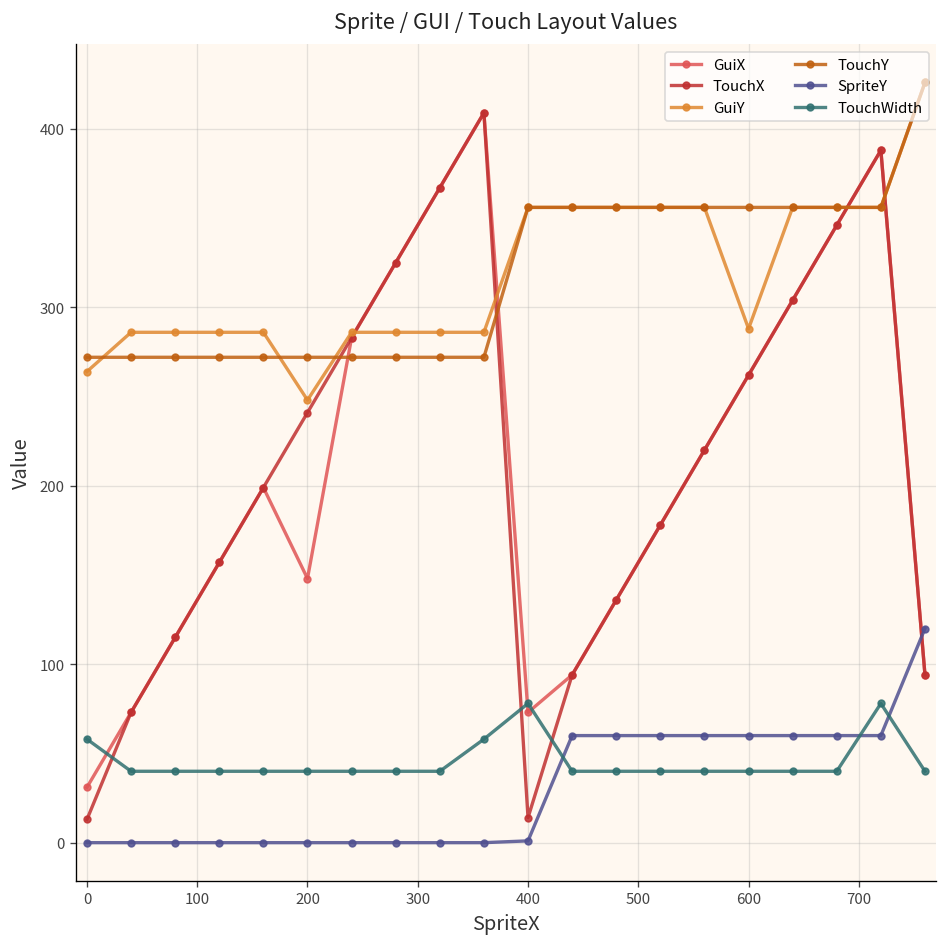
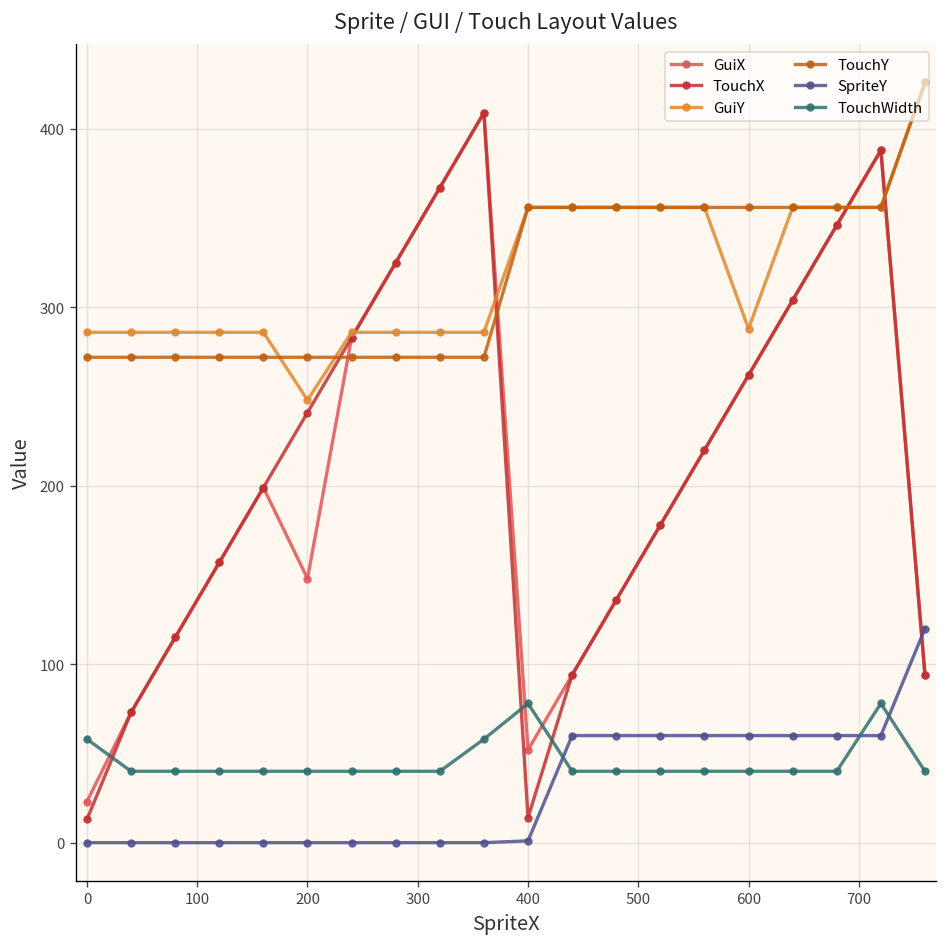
  {
    "GuiX": {
-     "0": 31,
+     "0": 23,
      "200": 148,
-     "400": 73
+     "400": 52
    },
    "GuiY": {
-     "0": 264,
+     "0": 286,
      "200": 248,
      "600": 288
    }
  }
